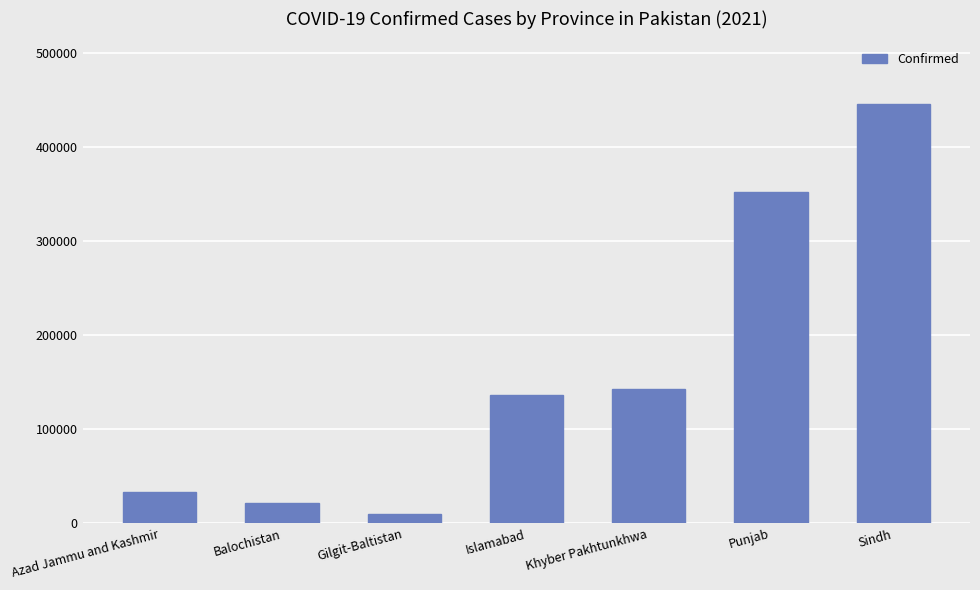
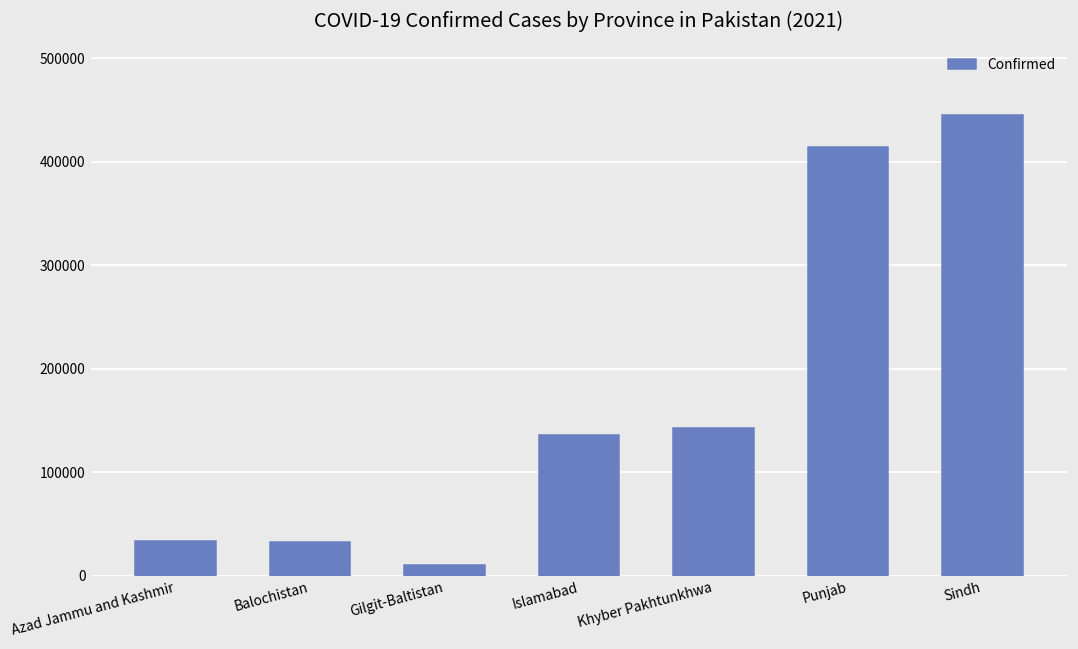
  {
    "Azad Jammu and Kashmir": 30000,
-   "Balochistan": 20000,
+   "Balochistan": 30000,
    "Gilgit-Baltistan": 10000,
    "Islamabad": 140000,
    "Khyber Pakhtunkhwa": 140000,
-   "Punjab": 350000,
+   "Punjab": 410000,
    "Sindh": 450000
  }
